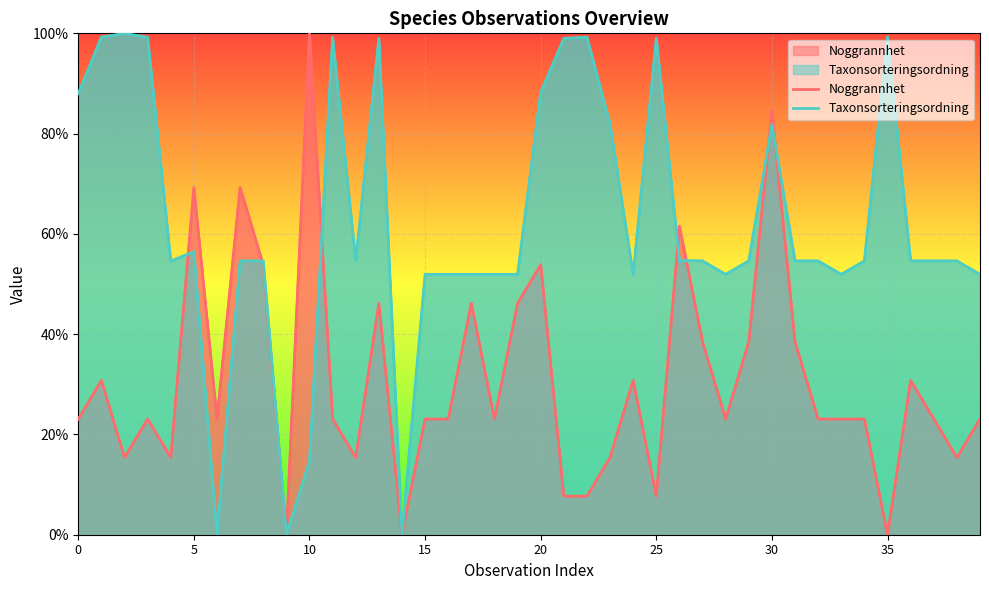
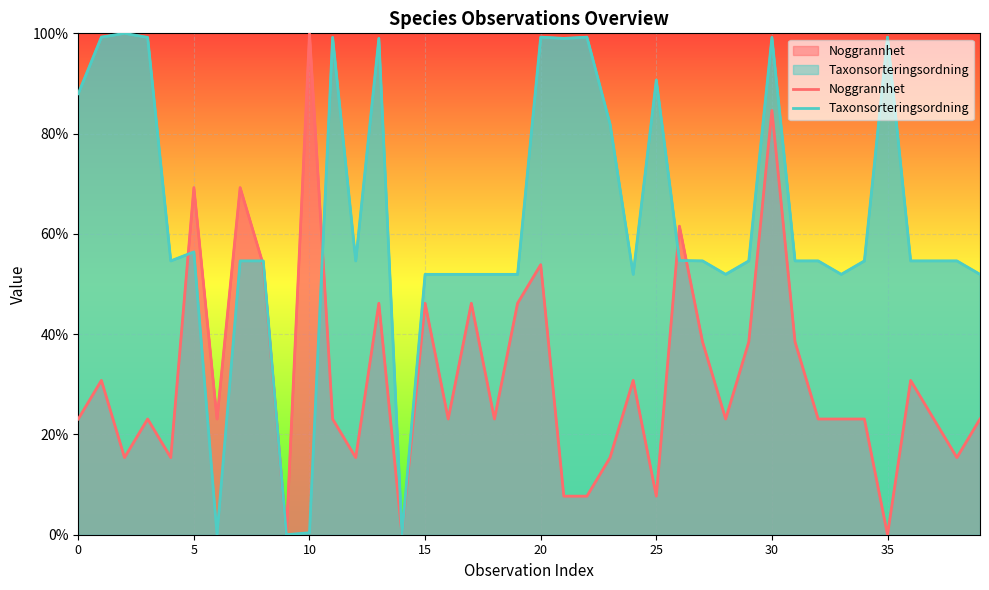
  {
    "Noggrannhet": {
      "0": "23%",
      "5": "69%",
      "10": "100%",
-     "15": "23%",
+     "15": "46%",
      "20": "54%",
      "25": "8%",
      "30": "85%",
      "35": "0%"
    },
    "Taxonsorteringsordning": {
      "0": "88%",
      "5": "56%",
-     "10": "15%",
+     "10": "0%",
      "15": "52%",
-     "20": "88%",
-     "25": "99%",
-     "30": "82%",
+     "20": "99%",
+     "25": "91%",
+     "30": "99%",
      "35": "99%"
    }
  }
